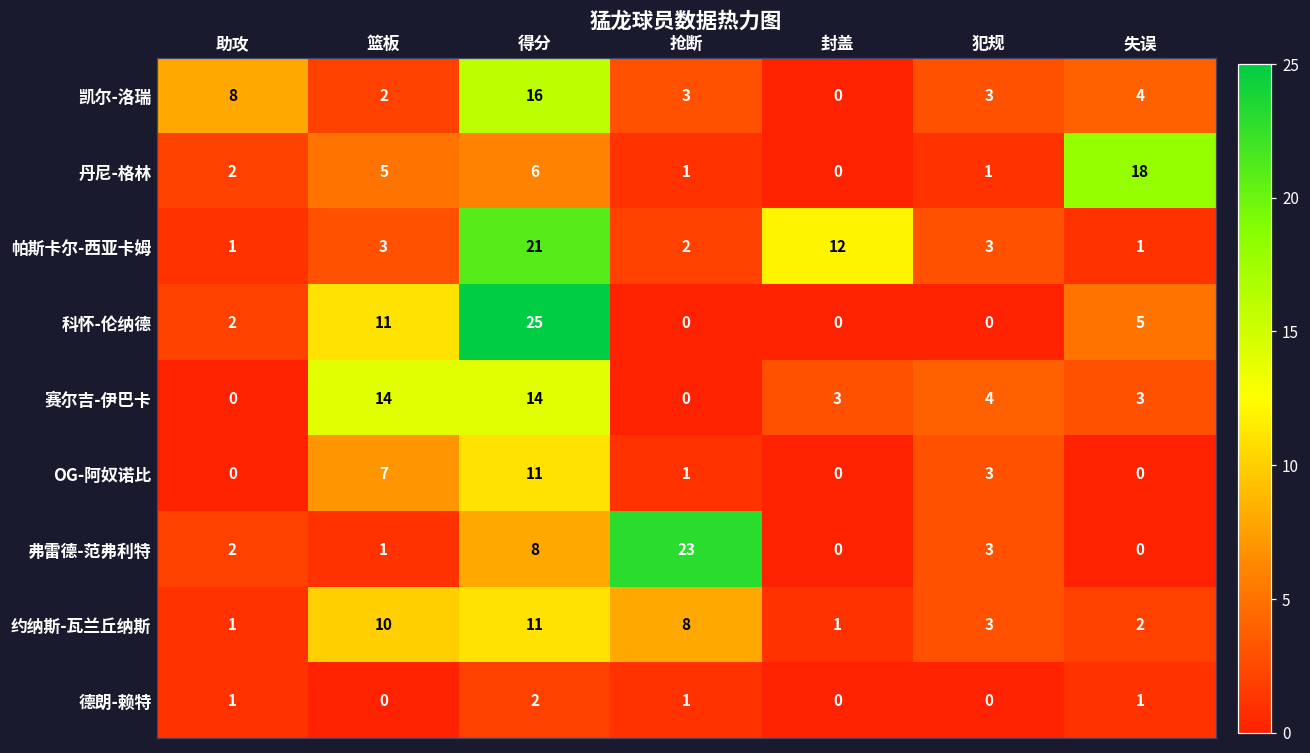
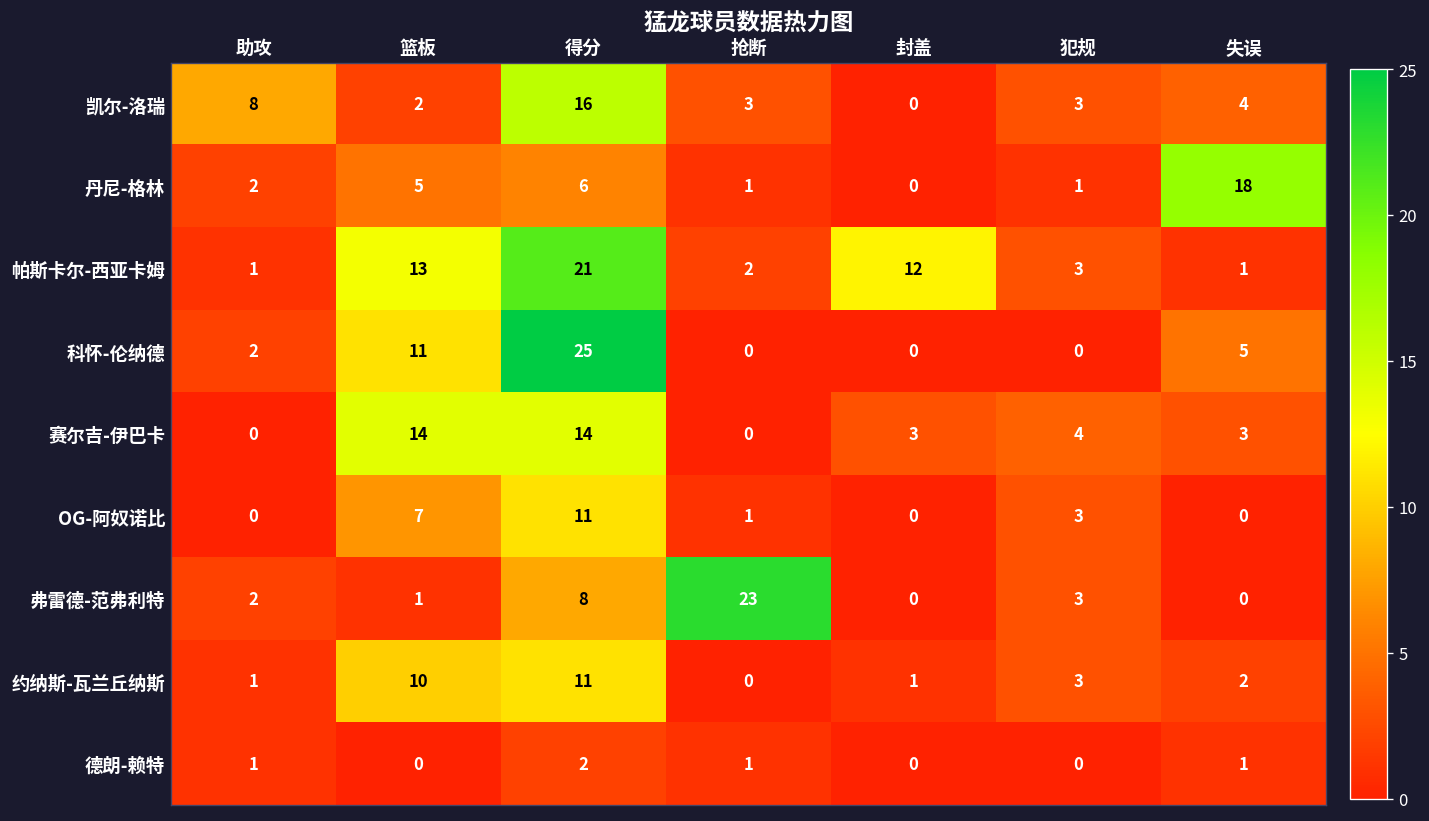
  {
    "凯尔-洛瑞": {
      "助攻": 8,
      "篮板": 2,
      "得分": 16,
      "抢断": 3,
      "封盖": 0,
      "犯规": 3,
      "失误": 4
    },
    "丹尼-格林": {
      "助攻": 2,
      "篮板": 5,
      "得分": 6,
      "抢断": 1,
      "封盖": 0,
      "犯规": 1,
      "失误": 18
    },
    "帕斯卡尔-西亚卡姆": {
      "助攻": 1,
-     "篮板": 3,
+     "篮板": 13,
      "得分": 21,
      "抢断": 2,
      "封盖": 12,
      "犯规": 3,
      "失误": 1
    },
    "科怀-伦纳德": {
      "助攻": 2,
      "篮板": 11,
      "得分": 25,
      "抢断": 0,
      "封盖": 0,
      "犯规": 0,
      "失误": 5
    },
    "赛尔吉-伊巴卡": {
      "助攻": 0,
      "篮板": 14,
      "得分": 14,
      "抢断": 0,
      "封盖": 3,
      "犯规": 4,
      "失误": 3
    },
    "OG-阿奴诺比": {
      "助攻": 0,
      "篮板": 7,
      "得分": 11,
      "抢断": 1,
      "封盖": 0,
      "犯规": 3,
      "失误": 0
    },
    "弗雷德-范弗利特": {
      "助攻": 2,
      "篮板": 1,
      "得分": 8,
      "抢断": 23,
      "封盖": 0,
      "犯规": 3,
      "失误": 0
    },
    "约纳斯-瓦兰丘纳斯": {
      "助攻": 1,
      "篮板": 10,
      "得分": 11,
-     "抢断": 8,
+     "抢断": 0,
      "封盖": 1,
      "犯规": 3,
      "失误": 2
    },
    "德朗-赖特": {
      "助攻": 1,
      "篮板": 0,
      "得分": 2,
      "抢断": 1,
      "封盖": 0,
      "犯规": 0,
      "失误": 1
    }
  }
